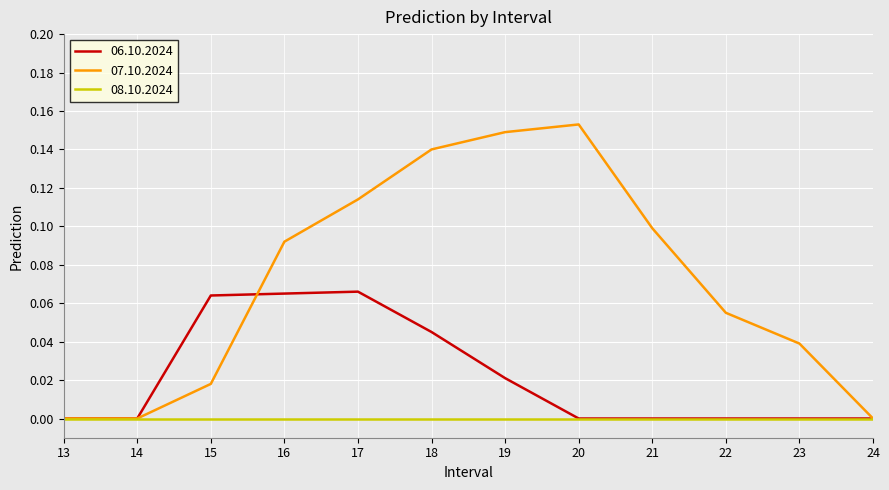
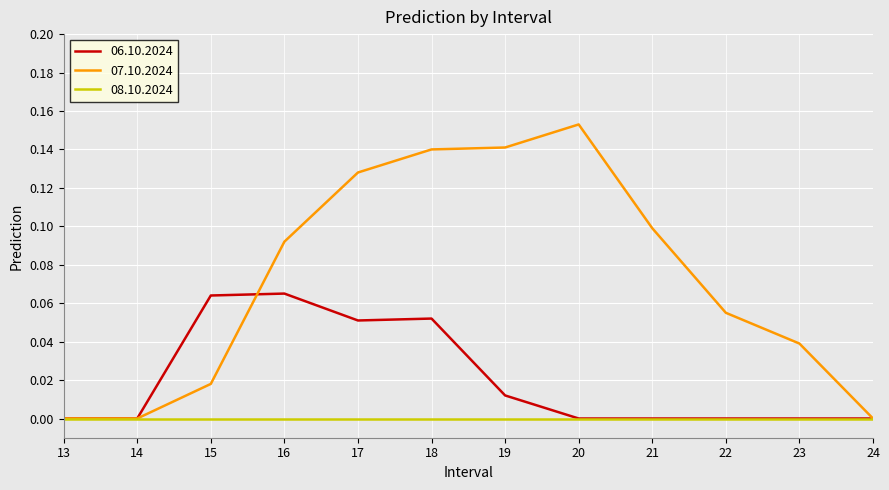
  {
    "06.10.2024": {
      "15": 0.064,
      "16": 0.065,
-     "17": 0.066,
-     "18": 0.045,
-     "19": 0.021
+     "17": 0.051,
+     "18": 0.052,
+     "19": 0.012
    },
    "07.10.2024": {
      "15": 0.018,
      "16": 0.092,
-     "17": 0.114,
+     "17": 0.128,
      "18": 0.140,
-     "19": 0.149,
+     "19": 0.141,
      "20": 0.153,
      "21": 0.099,
      "22": 0.055,
      "23": 0.039
    },
    "08.10.2024": {
      "15": 0.000,
      "16": 0.000,
      "17": 0.000,
      "18": 0.000,
      "19": 0.000
    }
  }
